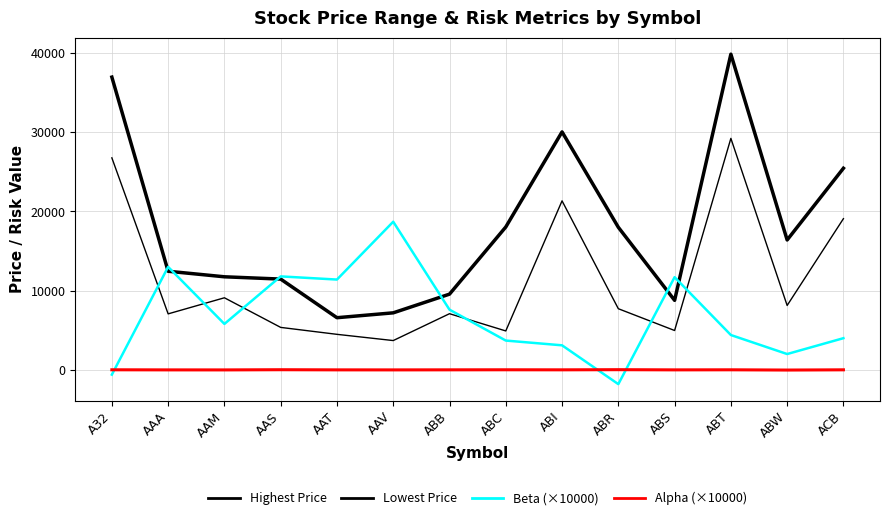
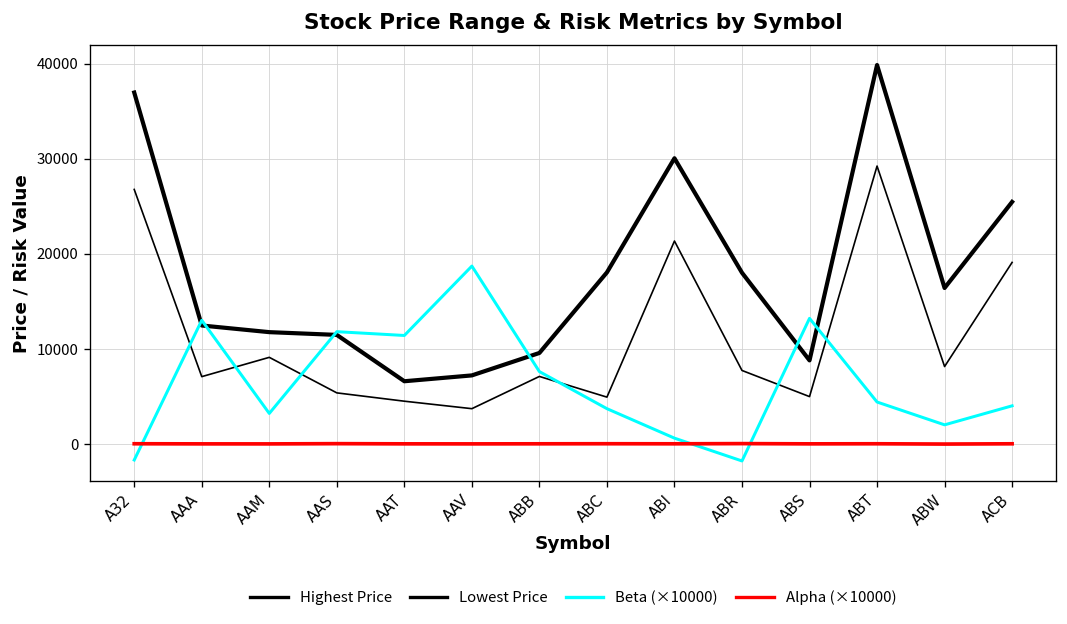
  {
    "Beta (×10000)": {
-     "A32": -1000,
+     "A32": -2000,
      "AAA": 13000,
-     "AAM": 6000,
+     "AAM": 3000,
      "AAS": 12000,
      "AAT": 11000,
      "AAV": 19000,
      "ABB": 8000,
      "ABC": 4000,
-     "ABI": 3000,
+     "ABI": 1000,
      "ABR": -2000,
-     "ABS": 12000,
+     "ABS": 13000,
      "ABT": 4000,
      "ABW": 2000,
      "ACB": 4000
    },
    "Alpha (×10000)": {
      "A32": 0,
      "AAA": 0,
      "AAM": 0,
      "AAS": 0,
      "AAT": 0,
      "AAV": 0,
      "ABB": 0,
      "ABC": 0,
      "ABI": 0,
      "ABR": 0,
      "ABS": 0,
      "ABT": 0,
      "ABW": 0,
      "ACB": 0
    }
  }
